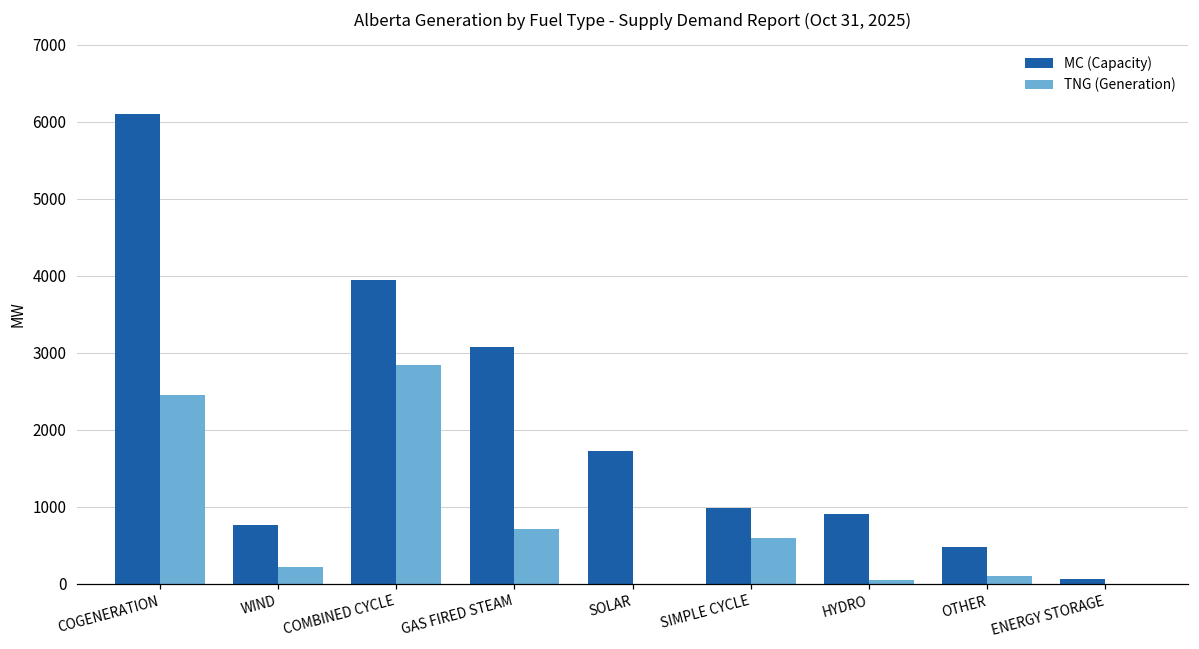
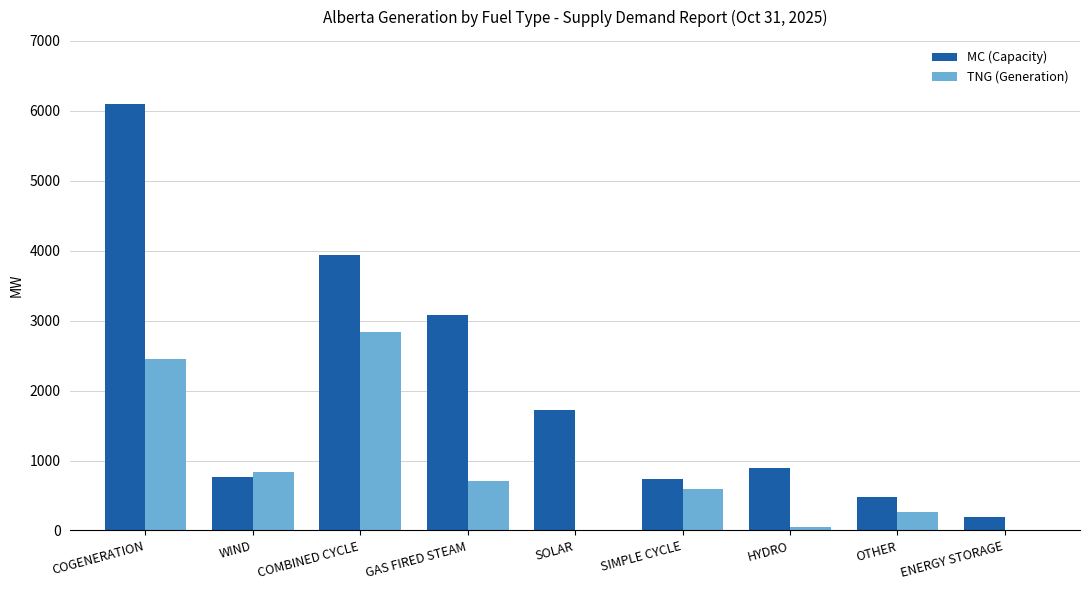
  {
    "MC (Capacity)": {
      "COGENERATION": 6100,
      "WIND": 800,
      "COMBINED CYCLE": 3900,
      "GAS FIRED STEAM": 3100,
      "SOLAR": 1700,
-     "SIMPLE CYCLE": 1000,
+     "SIMPLE CYCLE": 700,
      "HYDRO": 900,
      "OTHER": 500,
-     "ENERGY STORAGE": 100
+     "ENERGY STORAGE": 200
    },
    "TNG (Generation)": {
      "COGENERATION": 2400,
-     "WIND": 200,
+     "WIND": 800,
      "COMBINED CYCLE": 2800,
      "GAS FIRED STEAM": 700,
      "SOLAR": 0,
      "SIMPLE CYCLE": 600,
      "HYDRO": 100,
-     "OTHER": 100,
+     "OTHER": 300,
      "ENERGY STORAGE": 0
    }
  }
